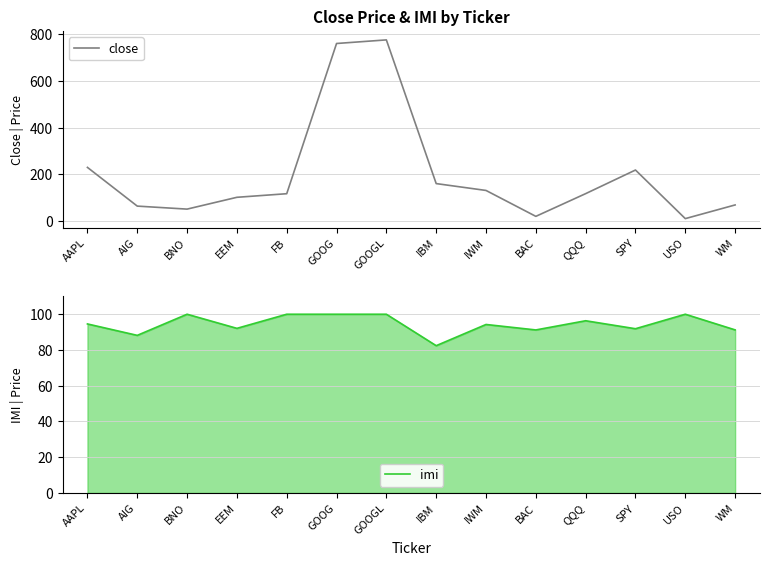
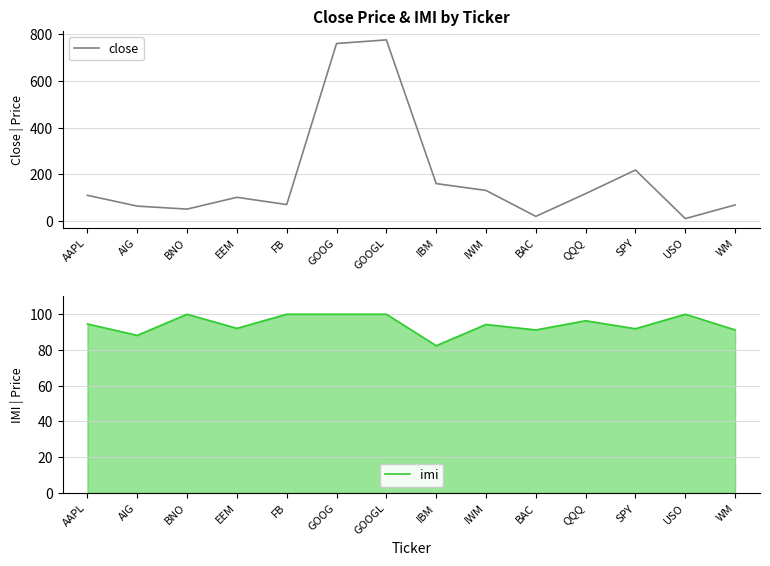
  {
    "Close Price & IMI by Ticker": {
-     "AAPL": 230,
+     "AAPL": 110,
      "AIG": 60,
      "BNO": 50,
      "EEM": 100,
-     "FB": 120,
+     "FB": 70,
      "GOOG": 760,
      "GOOGL": 780,
      "IBM": 160,
      "IWM": 130,
      "BAC": 20,
      "QQQ": 120,
      "SPY": 220,
      "USO": 10,
      "WM": 70
    }
  }
